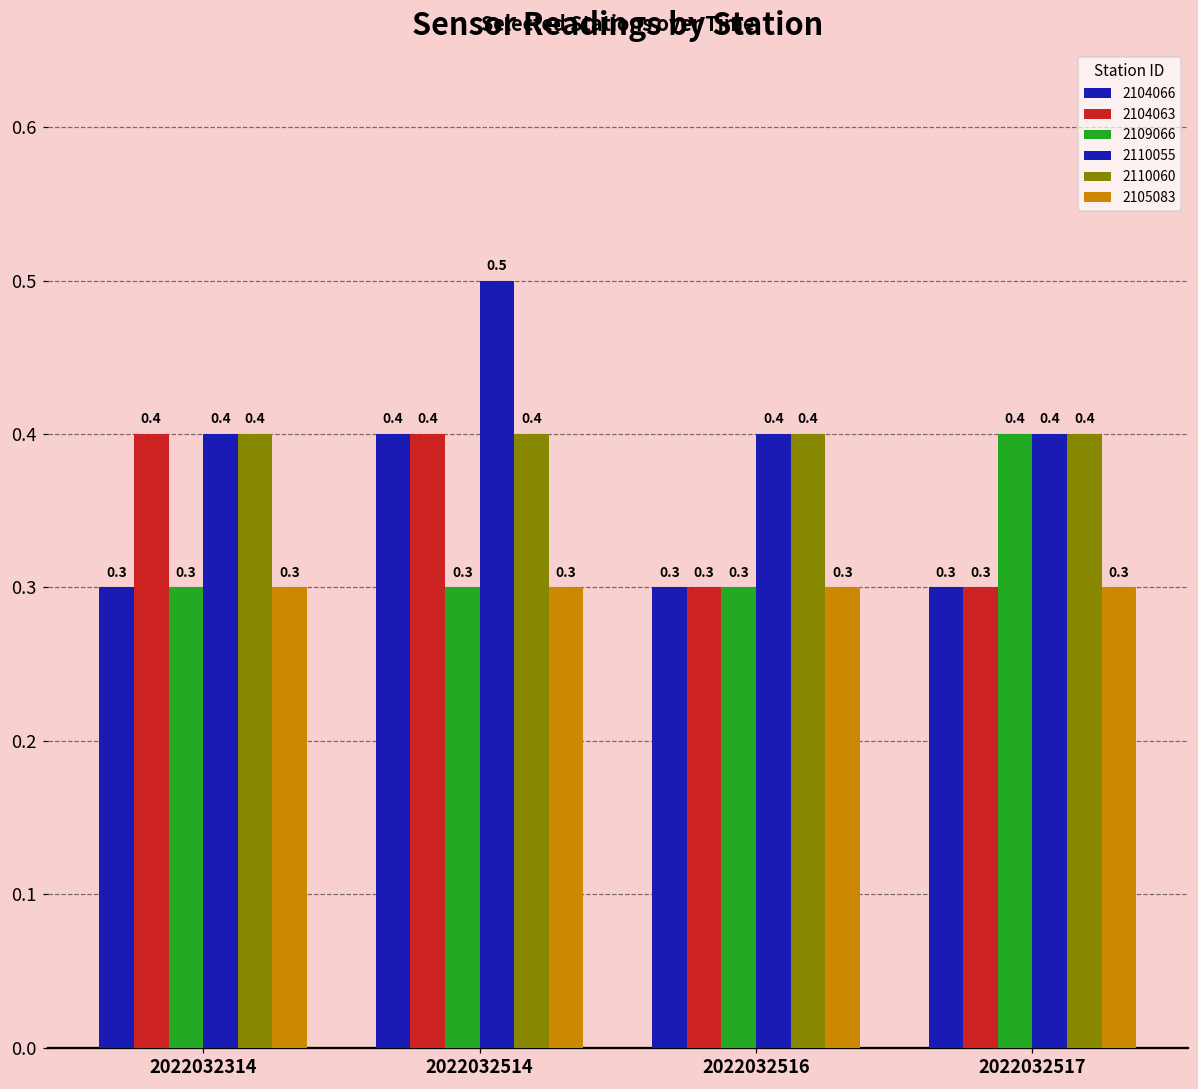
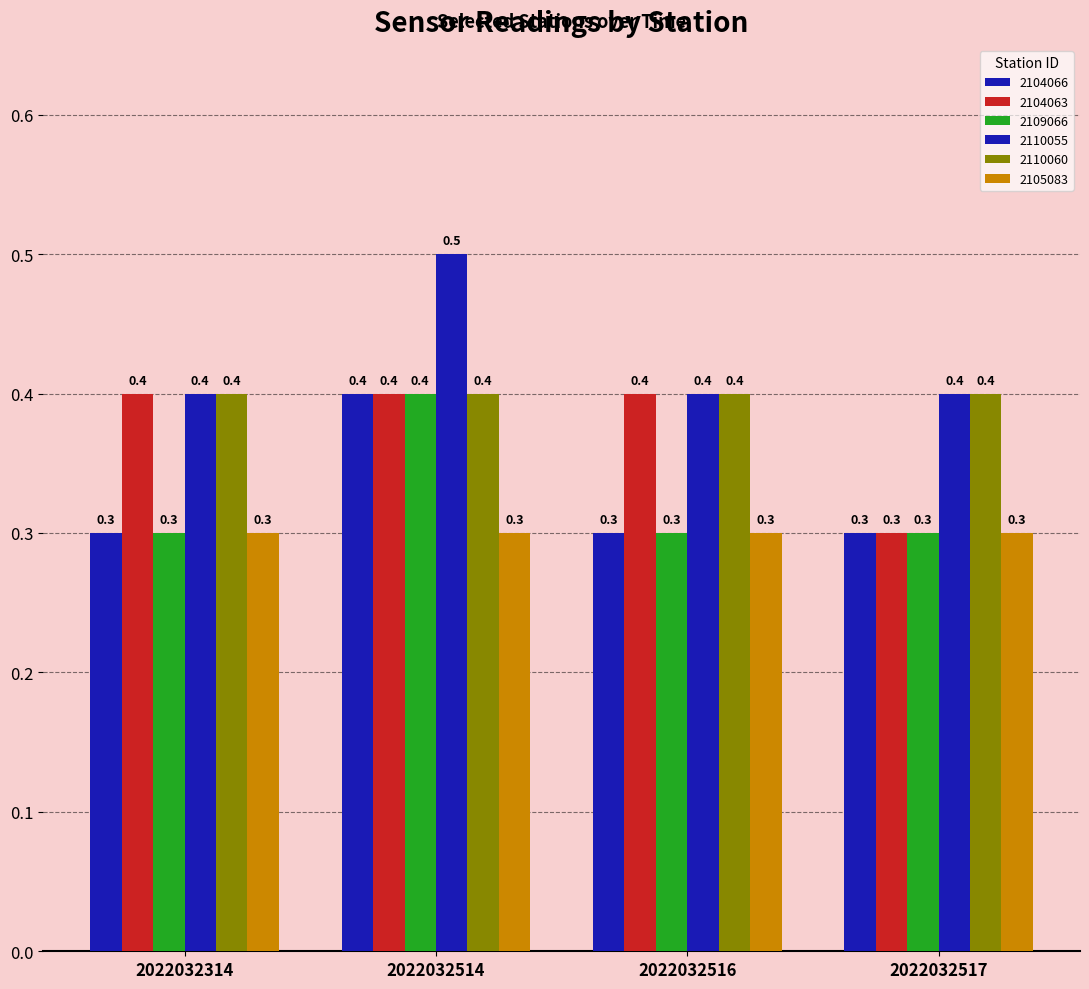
  {
    "2104063": {
      "2022032314": 0.4,
      "2022032514": 0.4,
-     "2022032516": 0.3,
+     "2022032516": 0.4,
      "2022032517": 0.3
    },
    "2109066": {
      "2022032314": 0.3,
-     "2022032514": 0.3,
+     "2022032514": 0.4,
      "2022032516": 0.3,
-     "2022032517": 0.4
+     "2022032517": 0.3
    },
    "2110060": {
      "2022032314": 0.4,
      "2022032514": 0.4,
      "2022032516": 0.4,
      "2022032517": 0.4
    },
    "2105083": {
      "2022032314": 0.3,
      "2022032514": 0.3,
      "2022032516": 0.3,
      "2022032517": 0.3
    }
  }
